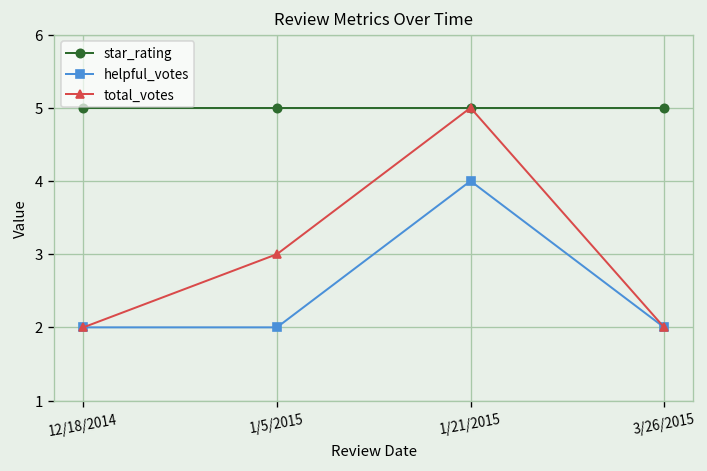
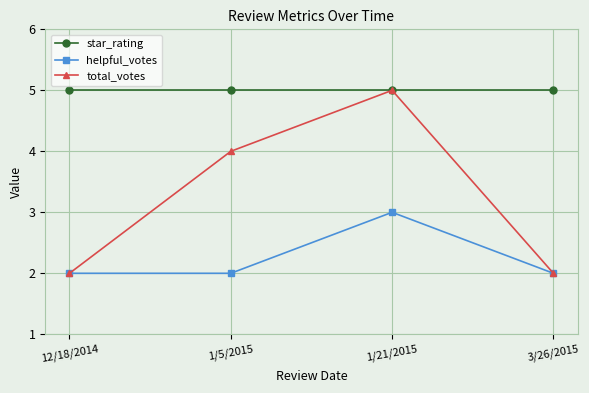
  {
    "star_rating": {
      "12/18/2014": 5,
      "1/5/2015": 5,
      "3/26/2015": 5
    },
    "helpful_votes": {
      "1/5/2015": 2,
-     "1/21/2015": 4
+     "1/21/2015": 3
    },
    "total_votes": {
-     "1/5/2015": 3
+     "1/5/2015": 4
    }
  }
